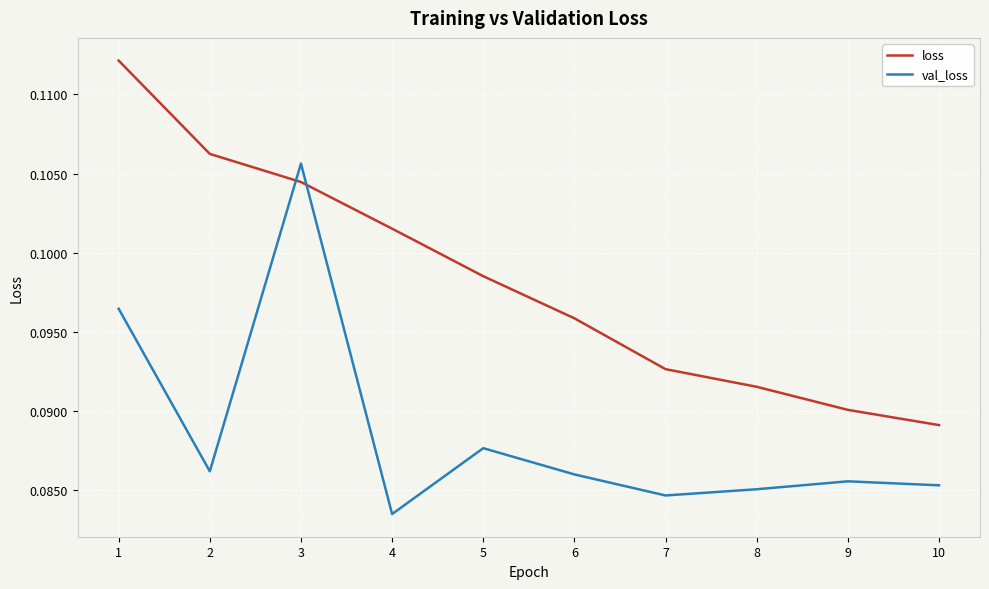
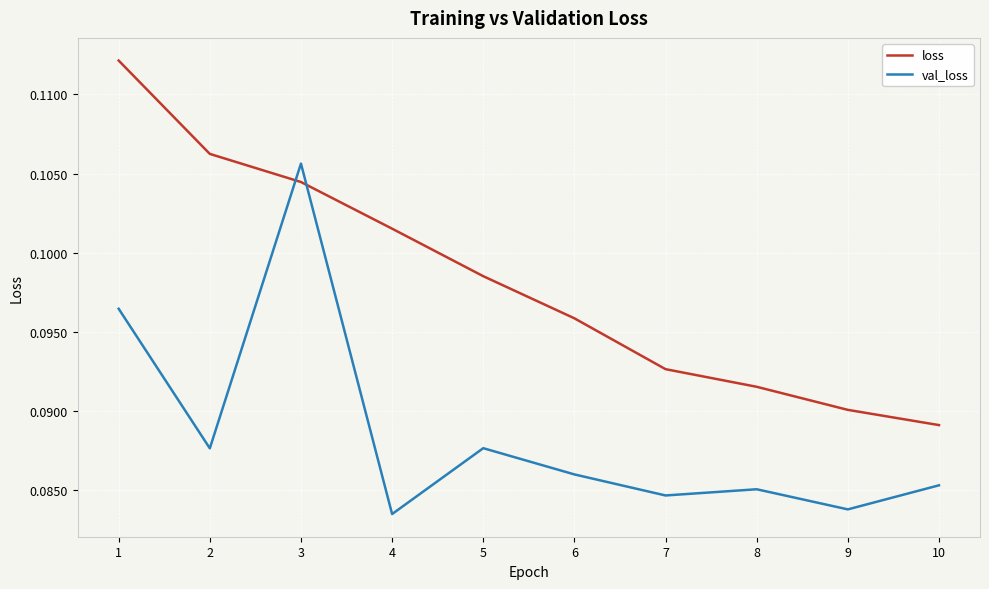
  {
    "loss": {
      "1": 0.1121,
      "2": 0.1062,
      "3": 0.1045,
      "4": 0.1015,
      "5": 0.0985,
      "6": 0.0959,
      "7": 0.0927,
      "8": 0.0915,
      "9": 0.0901,
      "10": 0.0891
    },
    "val_loss": {
      "1": 0.0965,
-     "2": 0.0862,
+     "2": 0.0877,
      "3": 0.1056,
      "4": 0.0835,
      "5": 0.0877,
      "6": 0.0860,
      "7": 0.0847,
      "8": 0.0851,
-     "9": 0.0856,
+     "9": 0.0838,
      "10": 0.0853
    }
  }
